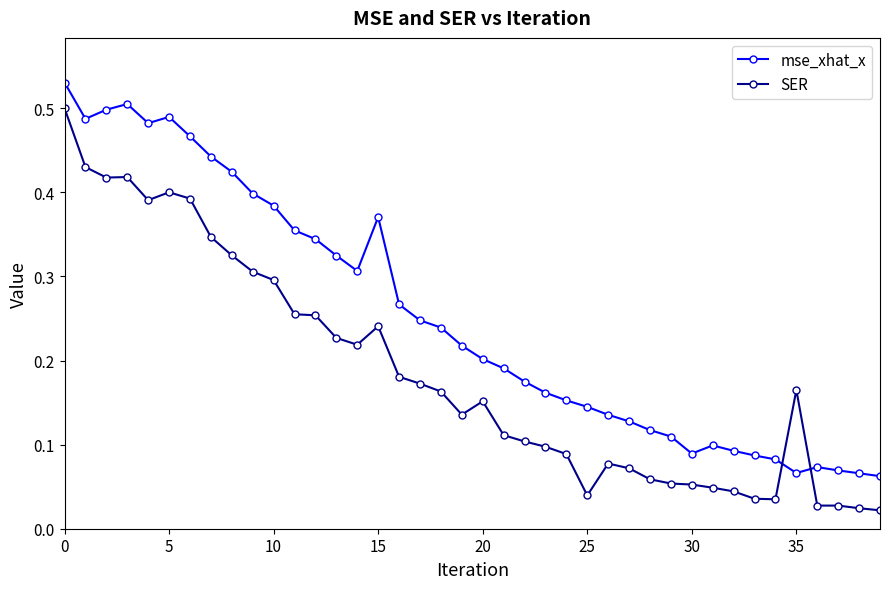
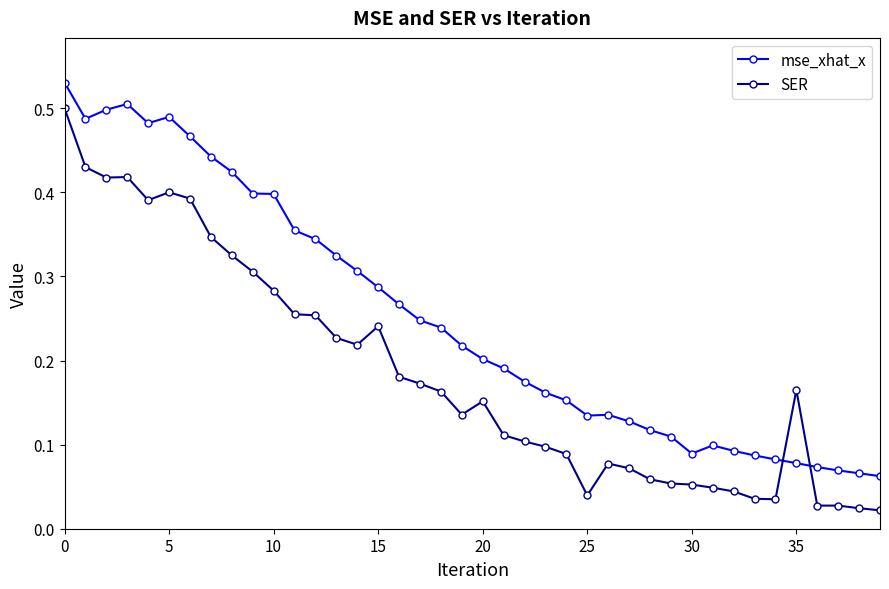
  {
    "mse_xhat_x": {
      "0": 0.53,
      "5": 0.49,
-     "10": 0.38,
-     "15": 0.37,
+     "10": 0.40,
+     "15": 0.29,
      "20": 0.20,
-     "25": 0.14,
+     "25": 0.13,
      "30": 0.09,
-     "35": 0.07
+     "35": 0.08
    },
    "SER": {
      "0": 0.50,
      "5": 0.40,
-     "10": 0.30,
+     "10": 0.28,
      "15": 0.24,
      "20": 0.15,
      "25": 0.04,
      "30": 0.05,
      "35": 0.17
    }
  }
